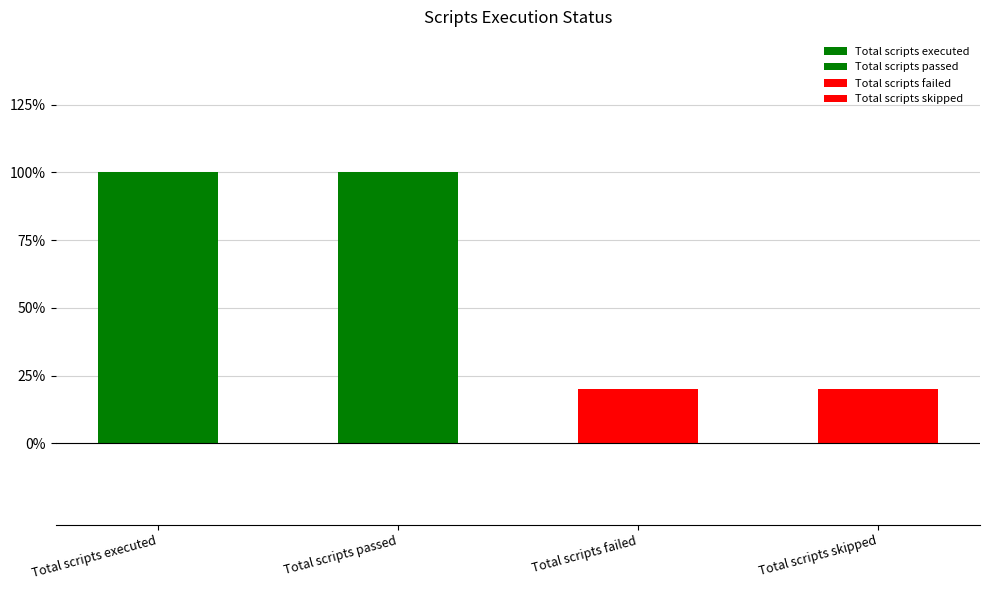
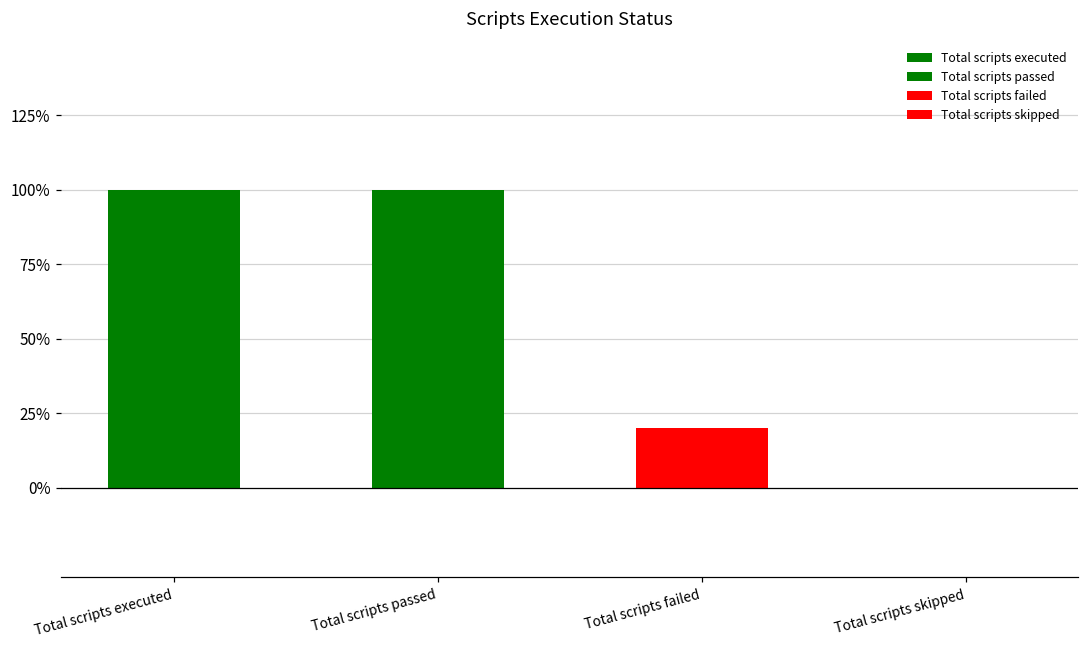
  {
    "Total scripts executed": "100%",
    "Total scripts passed": "100%",
    "Total scripts failed": "20%",
-   "Total scripts skipped": "20%"
+   "Total scripts skipped": "0%"
  }
